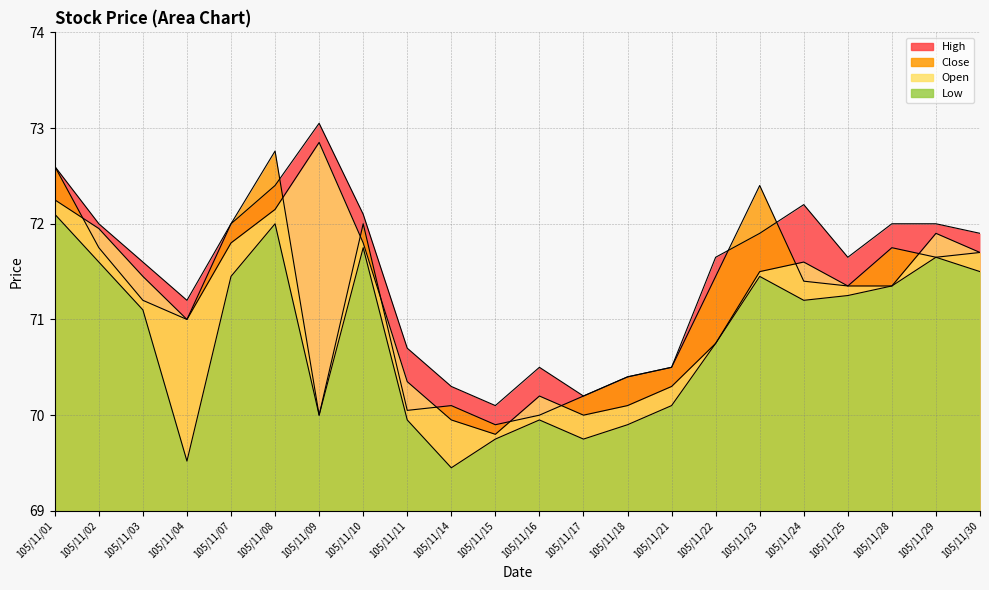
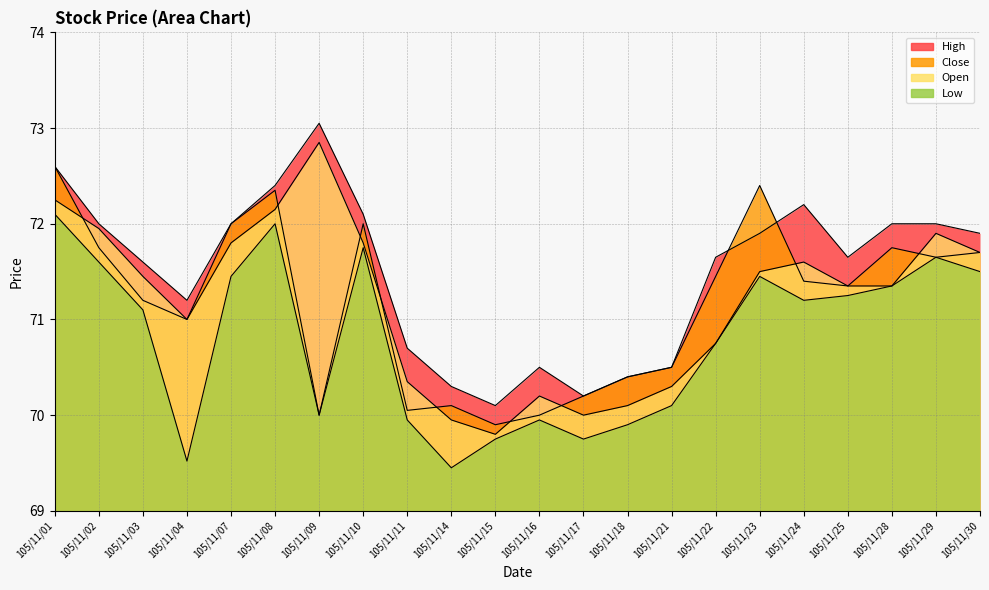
  {
    "High": {
      "105/11/02": 72.0,
      "105/11/03": 71.6,
      "105/11/04": 71.2,
      "105/11/08": 72.4,
      "105/11/09": 73.1,
      "105/11/10": 72.1,
      "105/11/11": 70.7,
      "105/11/14": 70.3,
      "105/11/15": 70.1,
      "105/11/16": 70.5,
      "105/11/22": 71.7,
      "105/11/23": 71.9,
      "105/11/24": 72.2,
      "105/11/25": 71.7,
      "105/11/28": 72.0,
      "105/11/29": 72.0,
      "105/11/30": 71.9
    },
    "Close": {
      "105/11/02": 71.8,
      "105/11/03": 71.2,
-     "105/11/08": 72.8,
+     "105/11/08": 72.4,
      "105/11/10": 72.0,
      "105/11/11": 70.1,
      "105/11/14": 70.1,
      "105/11/15": 69.9,
      "105/11/16": 70.0,
      "105/11/22": 71.5,
      "105/11/23": 72.4,
      "105/11/24": 71.4,
      "105/11/28": 71.8
    },
    "Open": {
      "105/11/01": 72.3,
      "105/11/02": 72.0,
      "105/11/03": 71.5,
      "105/11/07": 71.8,
      "105/11/08": 72.2,
      "105/11/09": 72.9,
      "105/11/10": 71.8,
      "105/11/11": 70.4,
      "105/11/14": 70.0,
      "105/11/15": 69.8,
      "105/11/16": 70.2,
      "105/11/17": 70.0,
      "105/11/18": 70.1,
      "105/11/21": 70.3,
      "105/11/23": 71.5,
      "105/11/24": 71.6,
      "105/11/29": 71.9
    },
    "Low": {
      "105/11/01": 72.1,
      "105/11/02": 71.6,
      "105/11/03": 71.1,
      "105/11/04": 69.5,
      "105/11/07": 71.5,
      "105/11/08": 72.0,
      "105/11/10": 71.8,
      "105/11/11": 70.0,
      "105/11/14": 69.5,
      "105/11/15": 69.8,
      "105/11/16": 70.0,
      "105/11/17": 69.8,
      "105/11/18": 69.9,
      "105/11/21": 70.1,
      "105/11/23": 71.5,
      "105/11/24": 71.2,
      "105/11/25": 71.3,
      "105/11/30": 71.5
    }
  }
